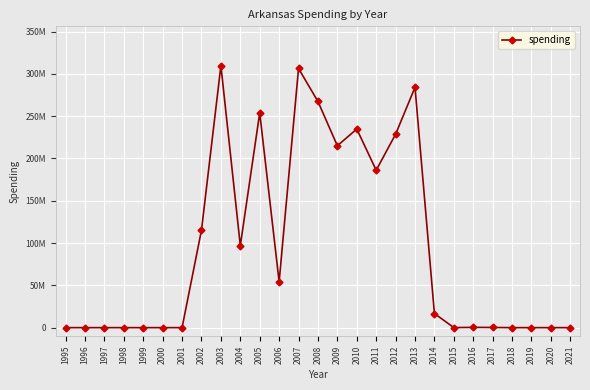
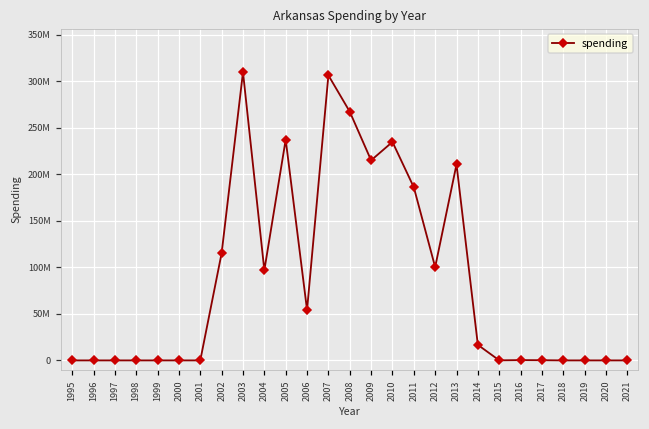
  {
    "1995": 0,
    "1996": 0,
    "1997": 0,
    "1998": 0,
    "1999": 0,
    "2000": 0,
    "2001": 0,
    "2002": 120000000,
    "2003": 310000000,
    "2004": 100000000,
-   "2005": 250000000,
+   "2005": 240000000,
    "2006": 50000000,
    "2007": 310000000,
    "2008": 270000000,
    "2009": 220000000,
    "2010": 230000000,
    "2011": 190000000,
-   "2012": 230000000,
-   "2013": 280000000,
+   "2012": 100000000,
+   "2013": 210000000,
    "2014": 20000000,
    "2015": 0,
    "2016": 0,
    "2017": 0,
    "2018": 0,
    "2019": 0,
    "2020": 0,
    "2021": 0
  }
